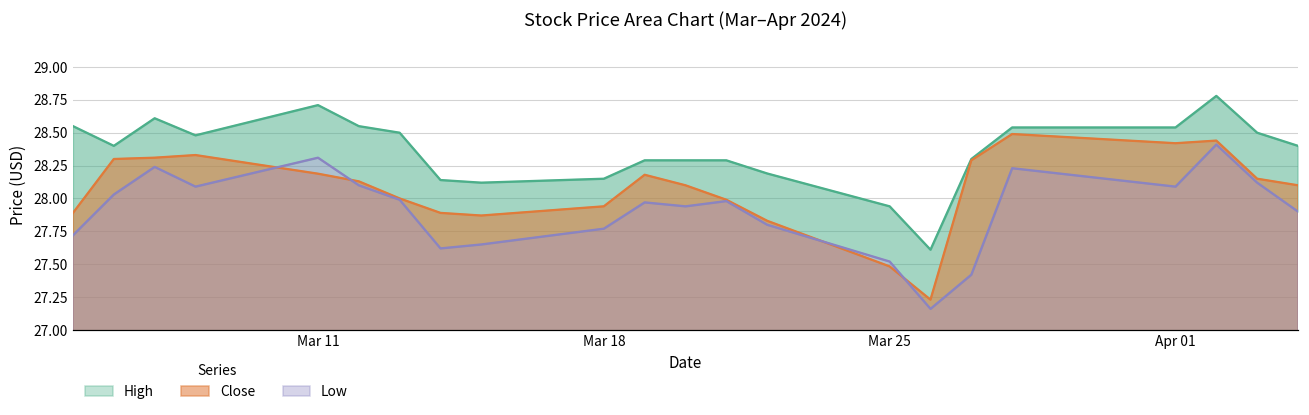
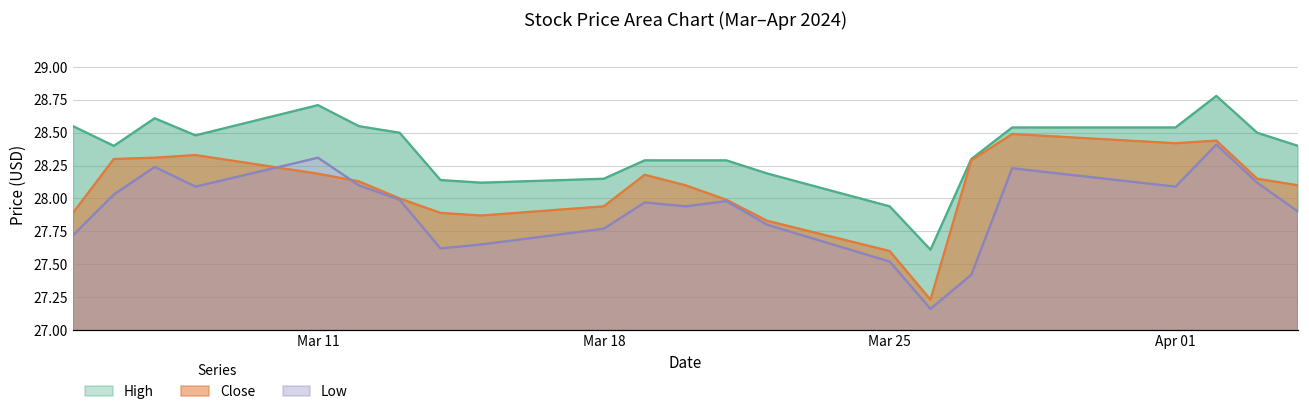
  {
    "Close": {
      "Mar 11": 28.19,
      "Mar 18": 27.94,
-     "Mar 25": 27.48,
+     "Mar 25": 27.60,
      "Apr 01": 28.42
    }
  }
